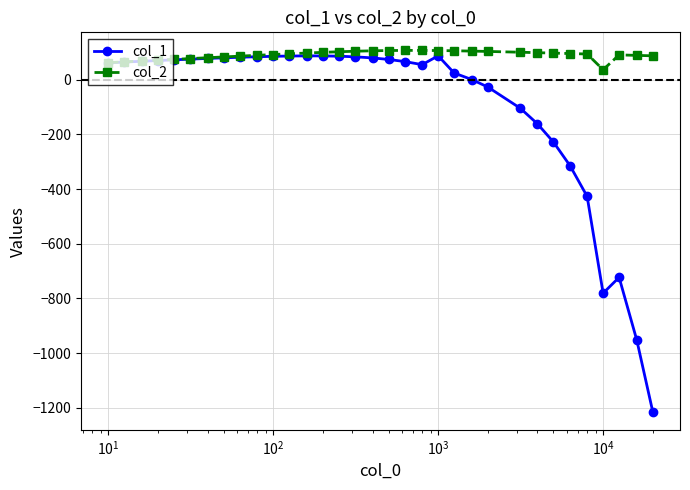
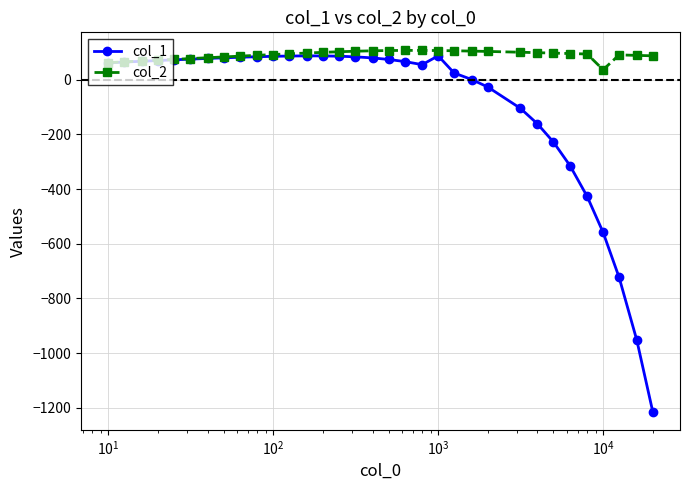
  {
    "col_1": {
      "10^3": 90,
-     "10^4": -780
+     "10^4": -560
    },
    "col_2": {
      "10^3": 110,
      "10^4": 40
    }
  }
